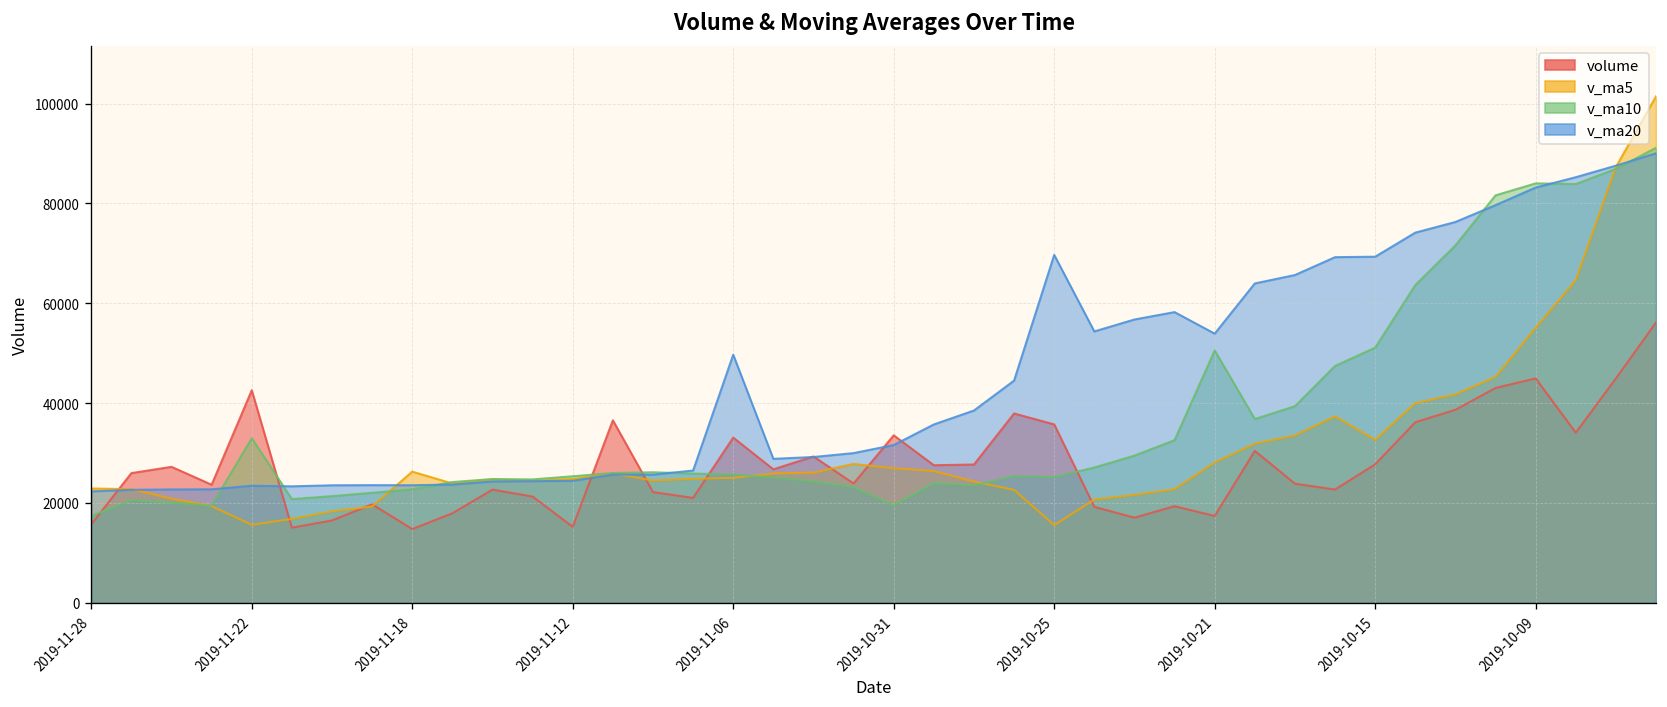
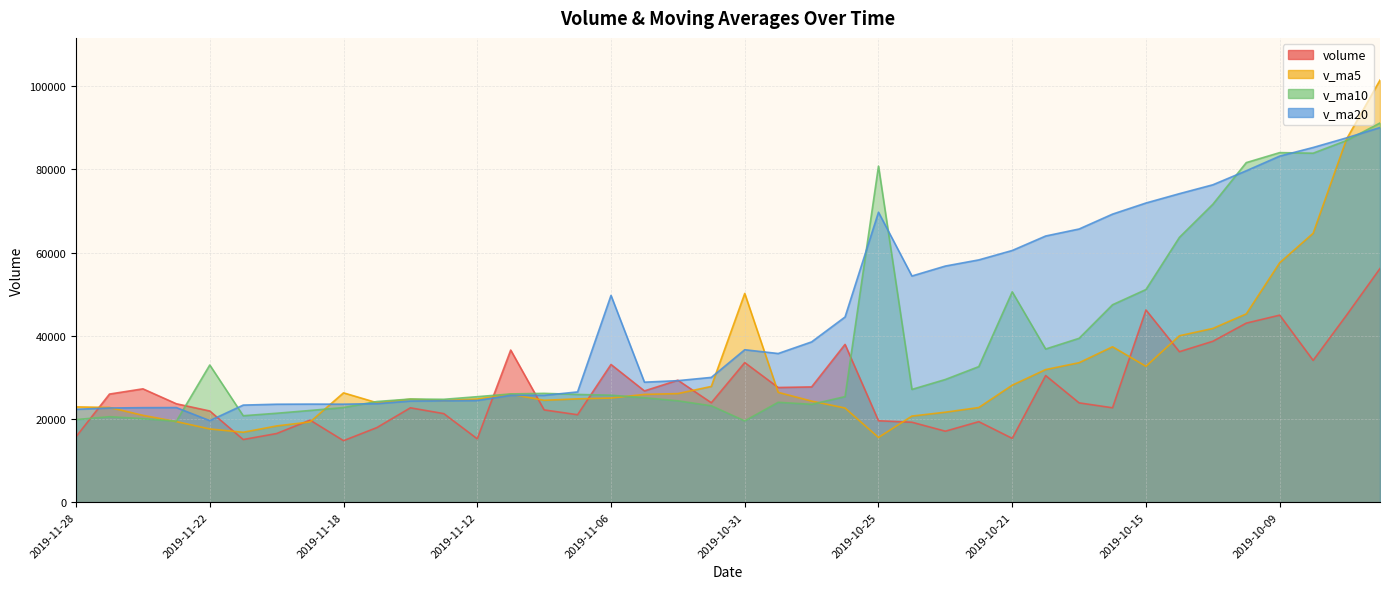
  {
    "volume": {
      "2019-11-28": 16000,
-     "2019-11-22": 43000,
+     "2019-11-22": 22000,
      "2019-11-18": 15000,
      "2019-11-12": 15000,
      "2019-11-06": 33000,
      "2019-10-31": 34000,
-     "2019-10-25": 36000,
-     "2019-10-21": 17000,
-     "2019-10-15": 28000,
+     "2019-10-25": 20000,
+     "2019-10-21": 15000,
+     "2019-10-15": 46000,
      "2019-10-09": 45000
    },
    "v_ma5": {
-     "2019-11-22": 16000,
+     "2019-11-22": 18000,
      "2019-11-18": 26000,
      "2019-11-06": 25000,
-     "2019-10-31": 27000,
+     "2019-10-31": 50000,
      "2019-10-25": 16000,
      "2019-10-21": 28000,
      "2019-10-15": 33000,
-     "2019-10-09": 55000
+     "2019-10-09": 58000
    },
    "v_ma10": {
-     "2019-11-28": 17000,
+     "2019-11-28": 20000,
      "2019-11-22": 33000,
      "2019-11-18": 23000,
      "2019-11-06": 26000,
      "2019-10-31": 20000,
-     "2019-10-25": 25000,
+     "2019-10-25": 81000,
      "2019-10-21": 51000,
      "2019-10-15": 51000,
      "2019-10-09": 84000
    },
    "v_ma20": {
-     "2019-11-22": 23000,
+     "2019-11-22": 20000,
      "2019-11-18": 24000,
      "2019-11-06": 50000,
-     "2019-10-31": 32000,
+     "2019-10-31": 37000,
      "2019-10-25": 70000,
-     "2019-10-21": 54000,
-     "2019-10-15": 69000,
+     "2019-10-21": 61000,
+     "2019-10-15": 72000,
      "2019-10-09": 83000
    }
  }
